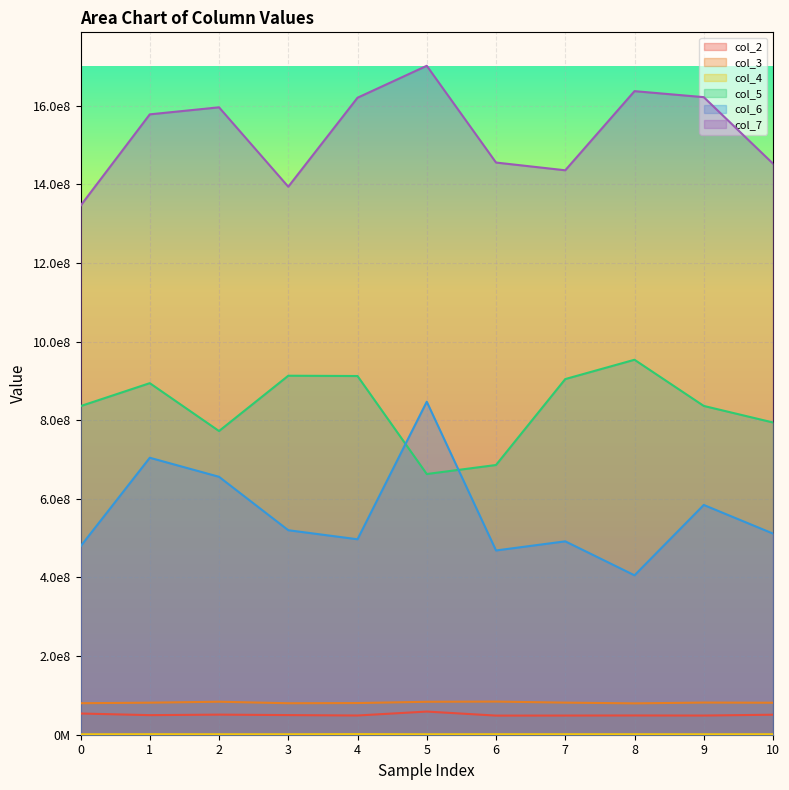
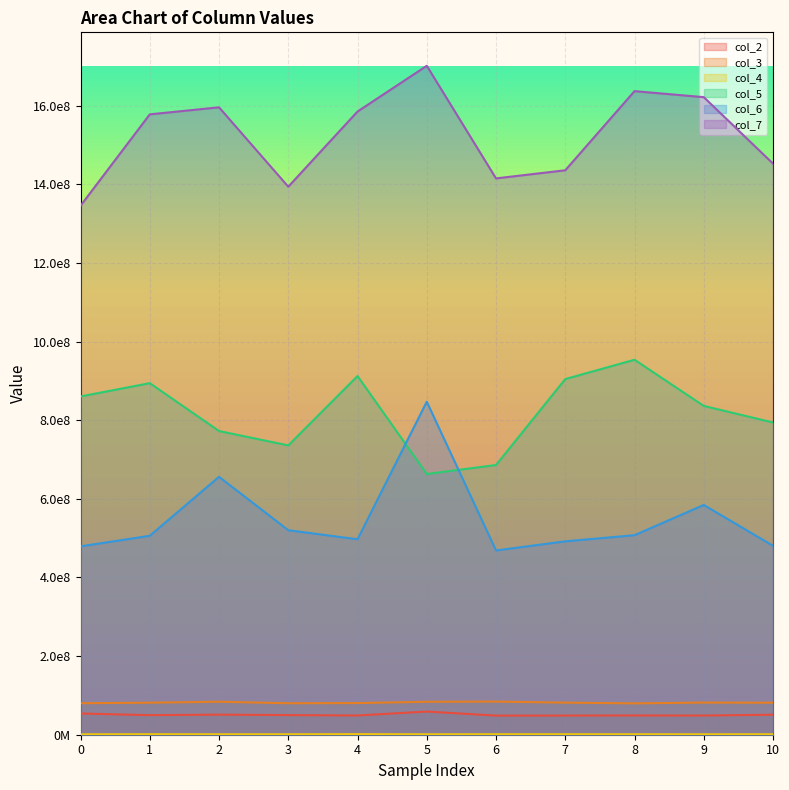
  {
    "col_5": {
-     "0": 840000000,
+     "0": 860000000,
      "1": 890000000,
      "2": 770000000,
-     "3": 910000000,
+     "3": 740000000,
      "4": 910000000,
      "5": 660000000,
      "6": 690000000,
      "7": 900000000,
      "8": 950000000,
      "9": 840000000,
      "10": 790000000
    },
    "col_6": {
      "0": 480000000,
-     "1": 700000000,
+     "1": 510000000,
      "2": 660000000,
      "3": 520000000,
      "4": 500000000,
      "5": 850000000,
      "6": 470000000,
      "7": 490000000,
-     "8": 410000000,
+     "8": 510000000,
      "9": 580000000,
-     "10": 510000000
+     "10": 480000000
    },
    "col_7": {
      "0": 1350000000,
      "1": 1580000000,
      "2": 1600000000,
      "3": 1390000000,
-     "4": 1620000000,
+     "4": 1590000000,
      "5": 1700000000,
-     "6": 1460000000,
+     "6": 1420000000,
      "7": 1440000000,
      "8": 1640000000,
      "10": 1450000000
    }
  }
